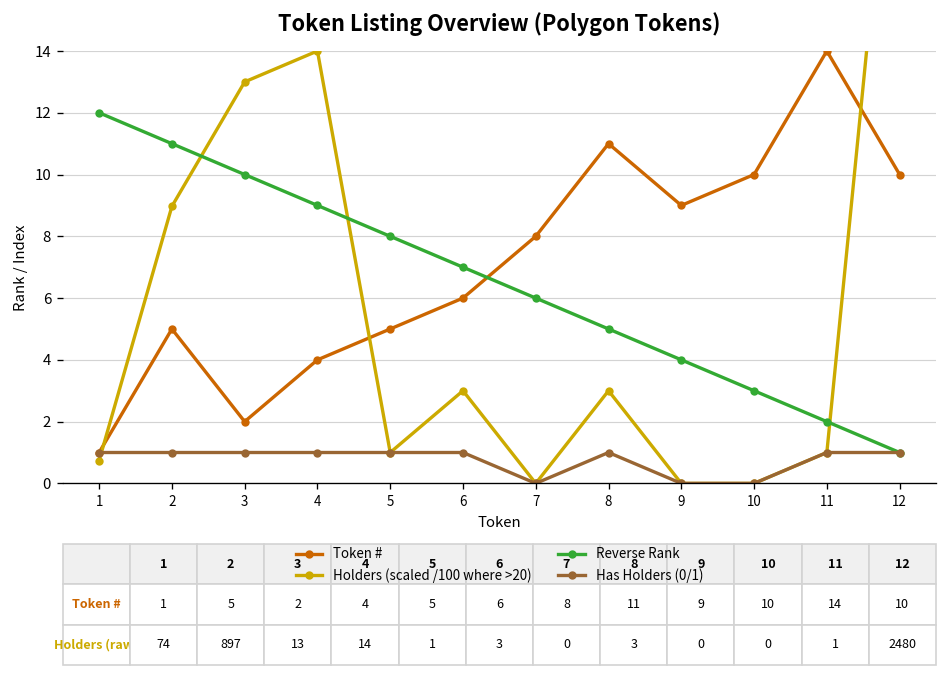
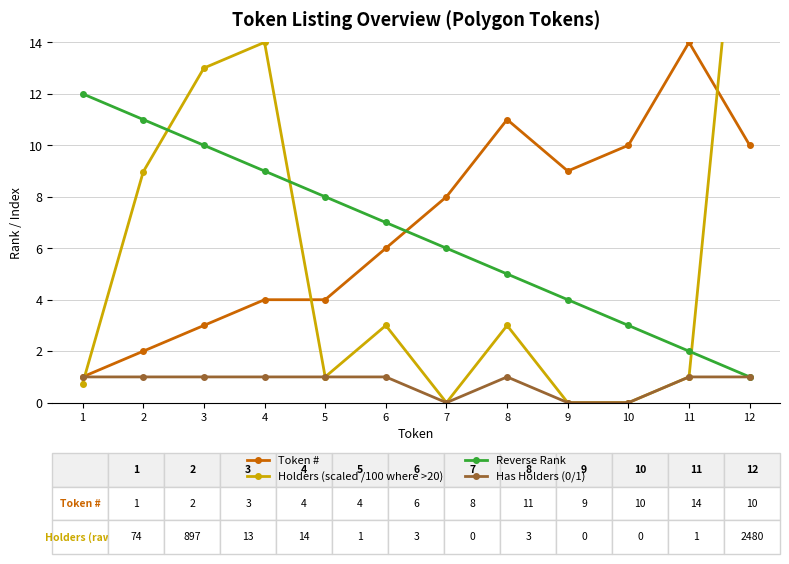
  {
    "Token #": {
-     "2": 5,
-     "3": 2,
-     "5": 5
+     "2": 2,
+     "3": 3,
+     "5": 4
    },
    "Holders (scaled /100 where >20)": {
      "1": 0.7,
      "2": 9.0,
      "3": 13.0,
      "4": 14.0,
      "6": 3.0,
      "8": 3.0
    },
    "Reverse Rank": {
      "1": 12.0,
      "2": 11.0,
      "3": 10.0,
      "4": 9.0,
      "5": 8.0,
      "6": 7.0,
      "7": 6.0,
      "8": 5.0,
      "9": 4.0,
      "10": 3.0,
      "11": 2.0
    },
    "Has Holders (0/1)": {
      "2": 1.0,
      "3": 1.0,
      "4": 1.0,
      "6": 1.0,
      "8": 1.0
    }
  }
